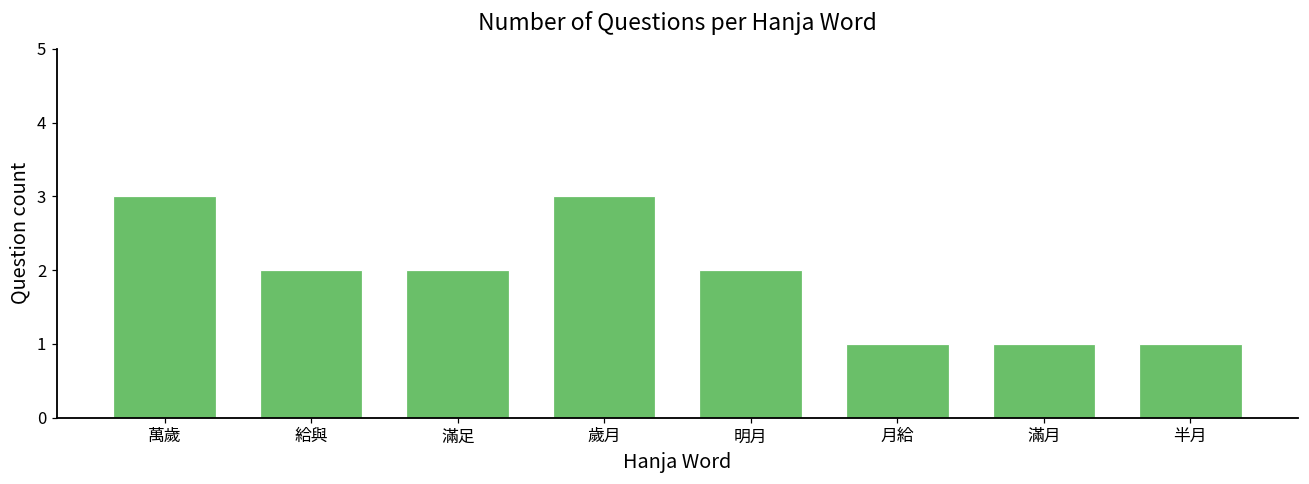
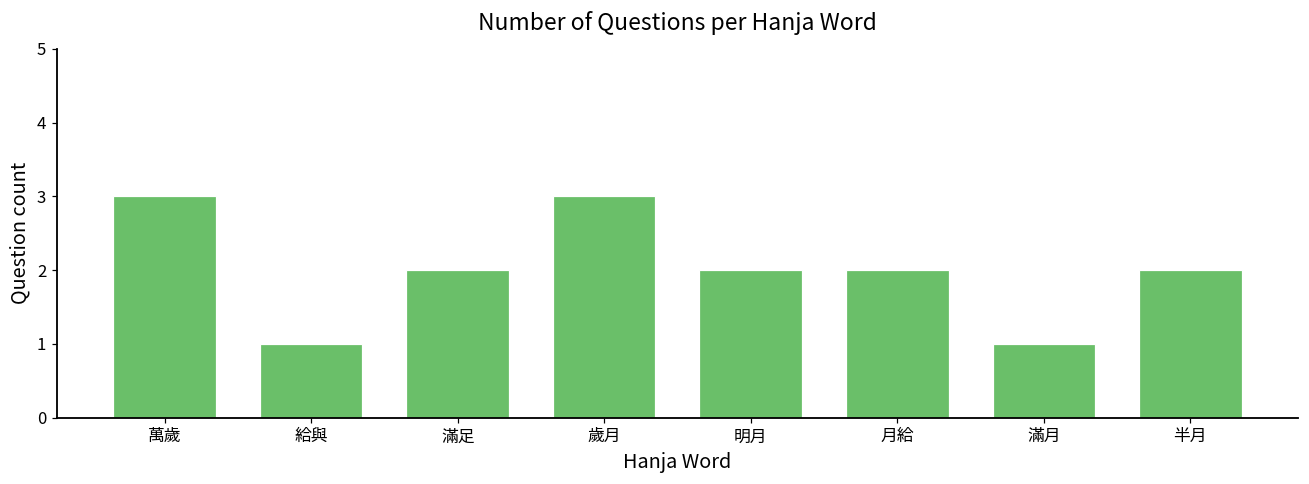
  {
    "萬歲": 3,
-   "給與": 2,
+   "給與": 1,
    "滿足": 2,
    "歲月": 3,
    "明月": 2,
-   "月給": 1,
+   "月給": 2,
    "滿月": 1,
-   "半月": 1
+   "半月": 2
  }
